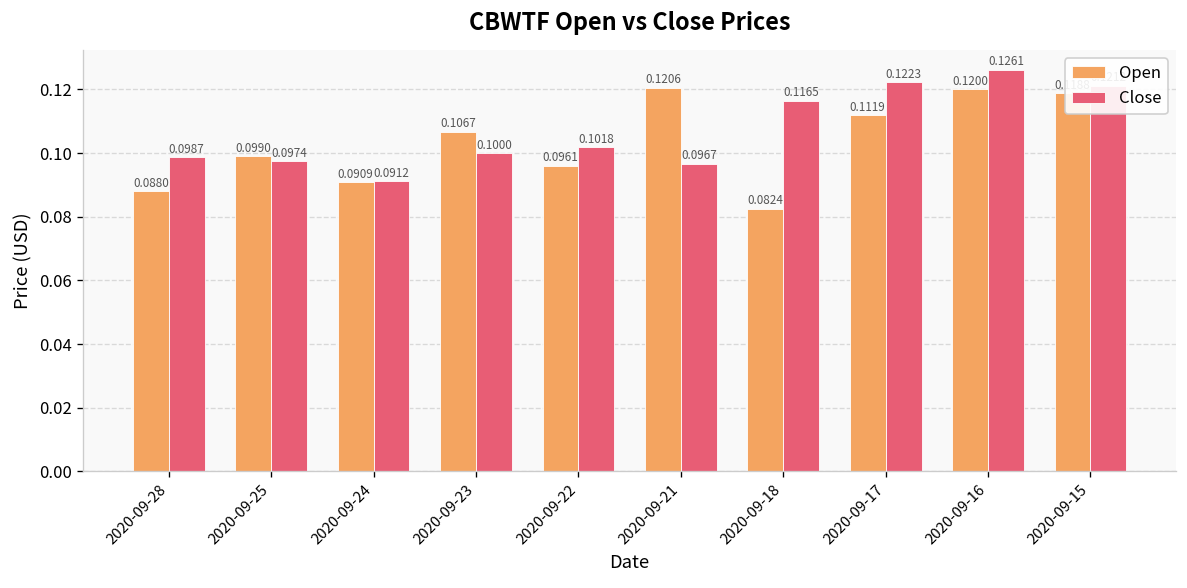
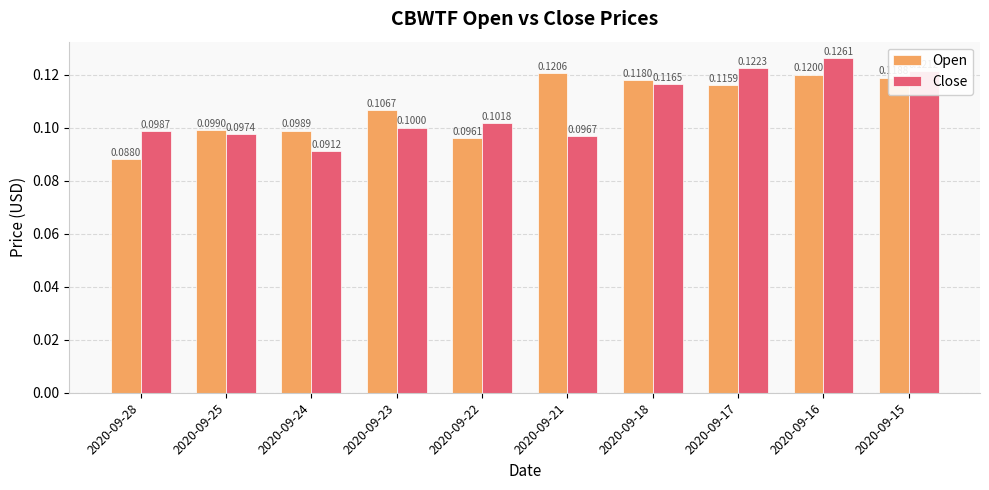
  {
    "Open": {
      "2020-09-28": 0.0880,
      "2020-09-25": 0.0990,
-     "2020-09-24": 0.0909,
+     "2020-09-24": 0.0989,
      "2020-09-23": 0.1067,
      "2020-09-22": 0.0961,
      "2020-09-21": 0.1206,
-     "2020-09-18": 0.0824,
-     "2020-09-17": 0.1119,
+     "2020-09-18": 0.1180,
+     "2020-09-17": 0.1159,
      "2020-09-16": 0.1200
    },
    "Close": {
      "2020-09-28": 0.0987,
      "2020-09-25": 0.0974,
      "2020-09-24": 0.0912,
      "2020-09-23": 0.1000,
      "2020-09-22": 0.1018,
      "2020-09-21": 0.0967,
      "2020-09-18": 0.1165,
      "2020-09-17": 0.1223,
      "2020-09-16": 0.1261
    }
  }
